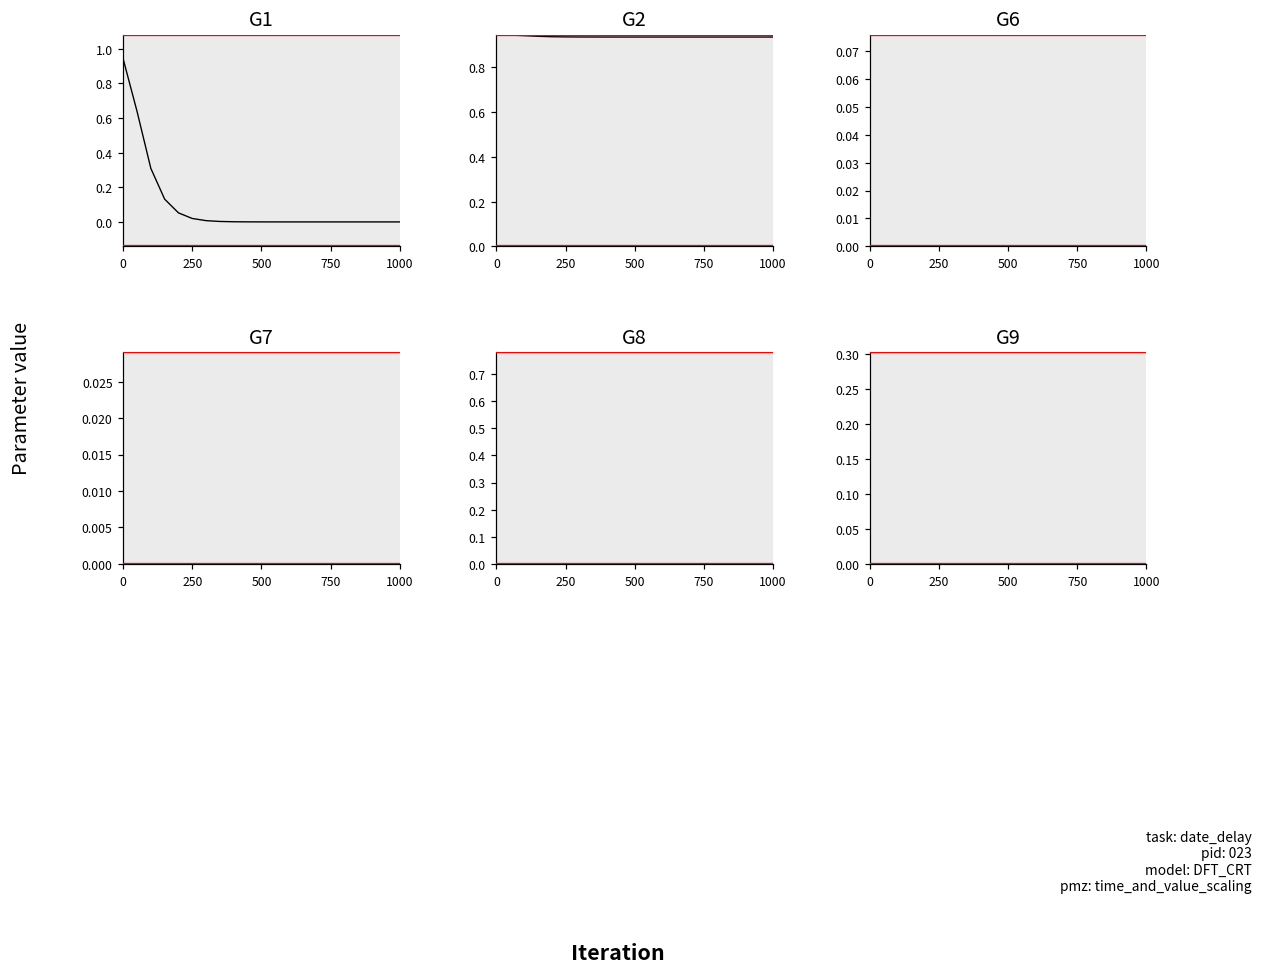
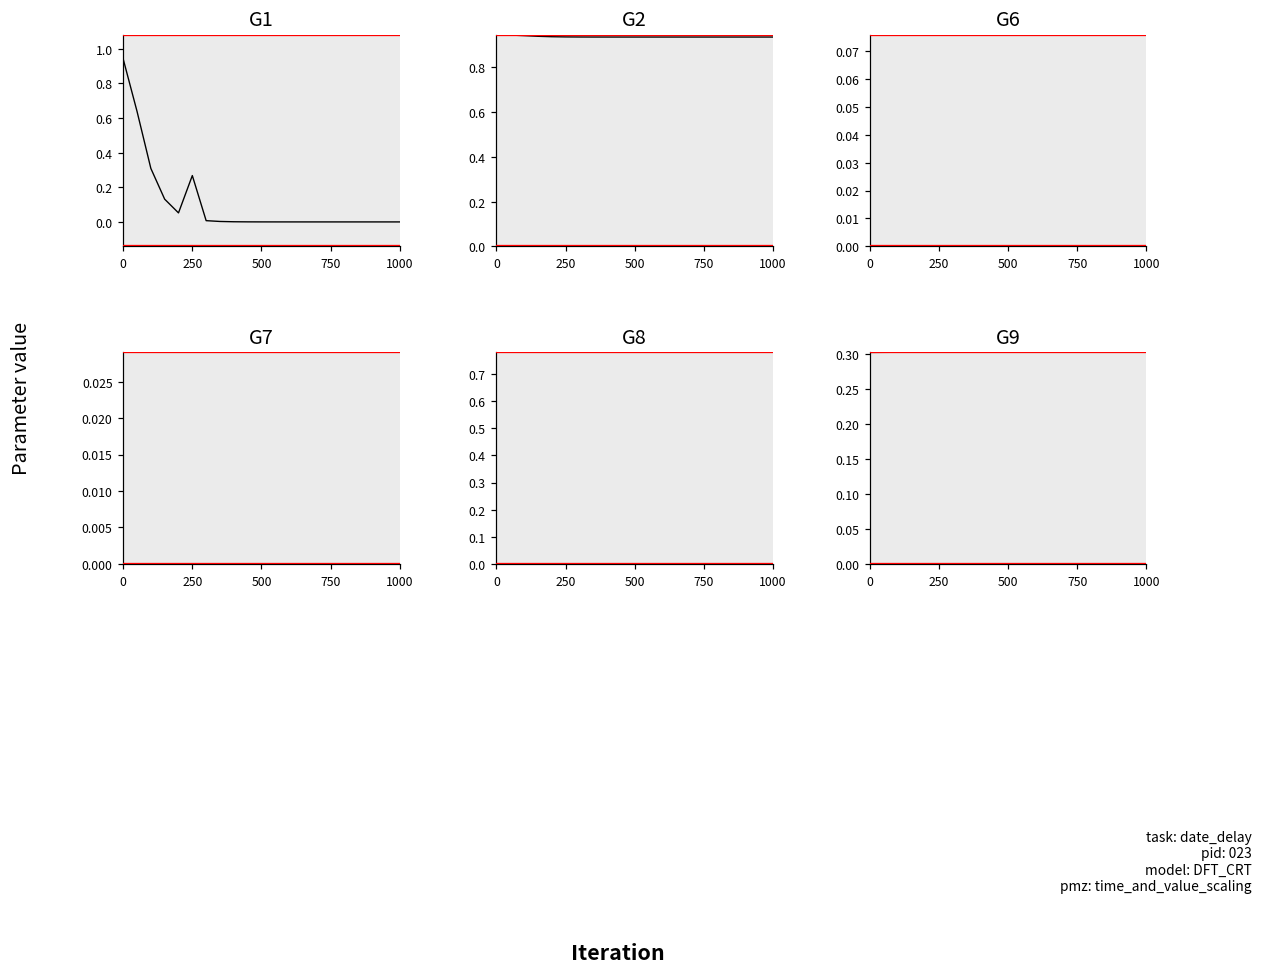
  {
    "G1": {
      "0": 0.94,
-     "250": 0.02,
+     "250": 0.27,
      "500": 0.00,
      "750": 0.00,
      "1000": 0.00
    },
    "G2": {
      "0": 0.94,
      "250": 0.93,
      "500": 0.93,
      "750": 0.93,
      "1000": 0.93
    },
    "G6": {
      "0": 0.076,
      "250": 0.076,
      "500": 0.076,
      "750": 0.076,
      "1000": 0.076
    },
    "G7": {
      "0": 0.029,
      "250": 0.029,
      "500": 0.029,
      "750": 0.029,
      "1000": 0.029
    },
    "G8": {
      "0": 0.78,
      "250": 0.78,
      "500": 0.78,
      "750": 0.78,
      "1000": 0.78
    },
    "G9": {
      "0": 0.30,
      "250": 0.30,
      "500": 0.30,
      "750": 0.30,
      "1000": 0.30
    }
  }
